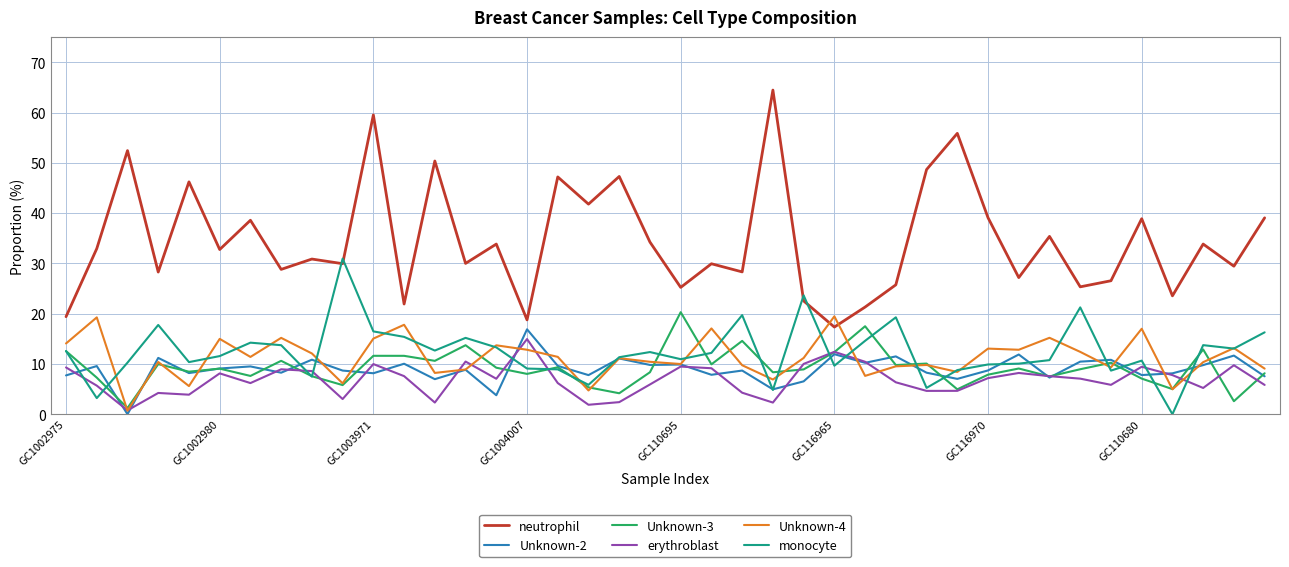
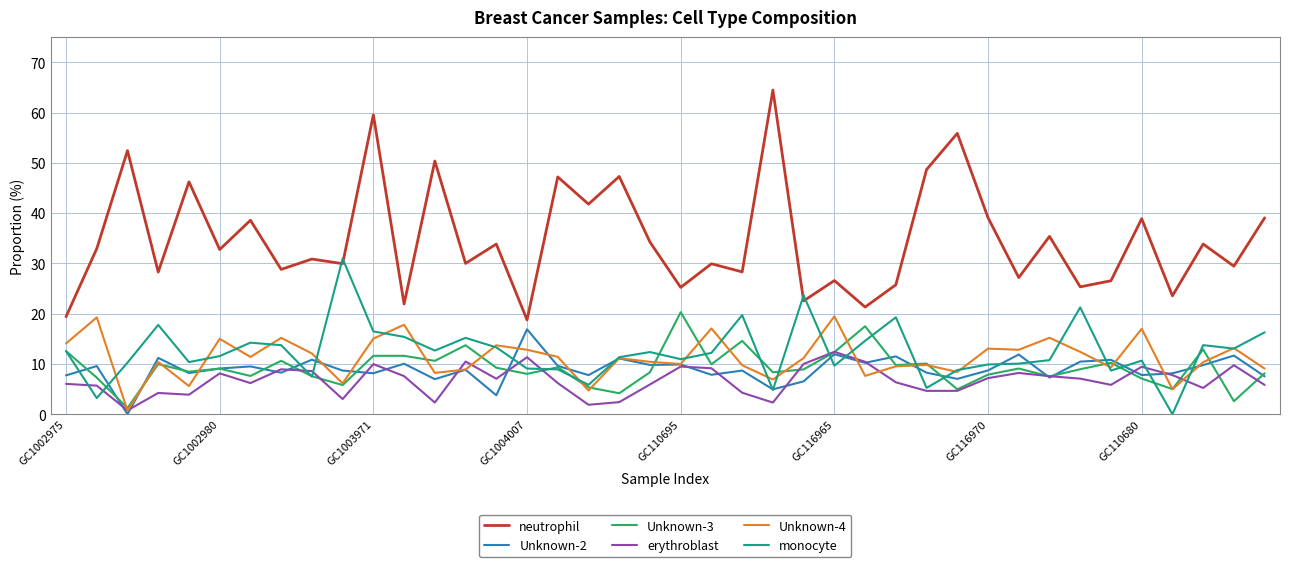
  {
    "neutrophil": {
      "GC1002975": 19,
      "GC1002980": 33,
      "GC1003971": 60,
      "GC1004007": 19,
      "GC110695": 25,
-     "GC116965": 17,
+     "GC116965": 27,
      "GC116970": 39,
      "GC110680": 39
    },
    "Unknown-2": {
      "GC1002975": 8,
      "GC1003971": 8,
      "GC1004007": 17,
      "GC116970": 9,
      "GC110680": 8
    },
    "erythroblast": {
-     "GC1002975": 9,
+     "GC1002975": 6,
      "GC1002980": 8,
      "GC1003971": 10,
-     "GC1004007": 15,
+     "GC1004007": 11,
      "GC116970": 7,
      "GC110680": 9
    },
    "Unknown-4": {
      "GC1002975": 14,
      "GC1002980": 15,
      "GC1003971": 15,
      "GC1004007": 13,
      "GC116965": 19,
      "GC116970": 13,
      "GC110680": 17
    }
  }
